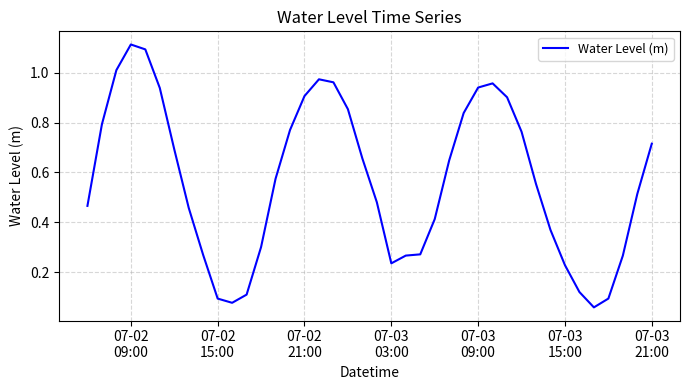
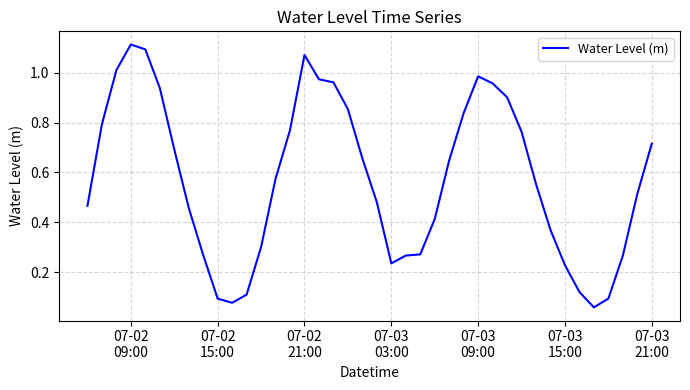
  {
    "07-02 09:00": 1.11,
    "07-02 15:00": 0.09,
-   "07-02 21:00": 0.91,
+   "07-02 21:00": 1.07,
    "07-03 03:00": 0.24,
-   "07-03 09:00": 0.94,
+   "07-03 09:00": 0.99,
    "07-03 15:00": 0.23,
    "07-03 21:00": 0.72
  }
